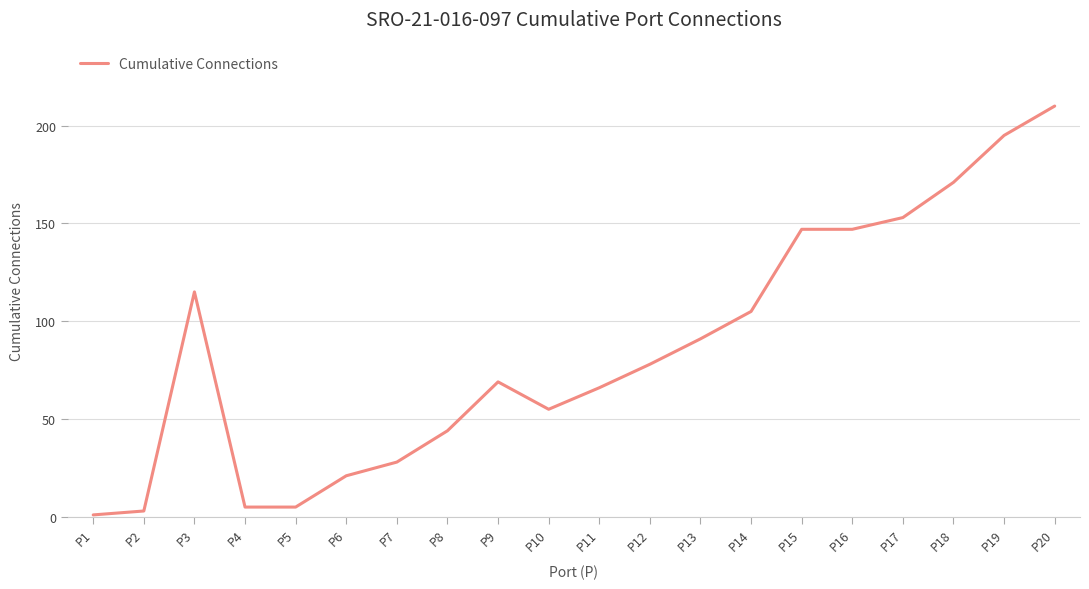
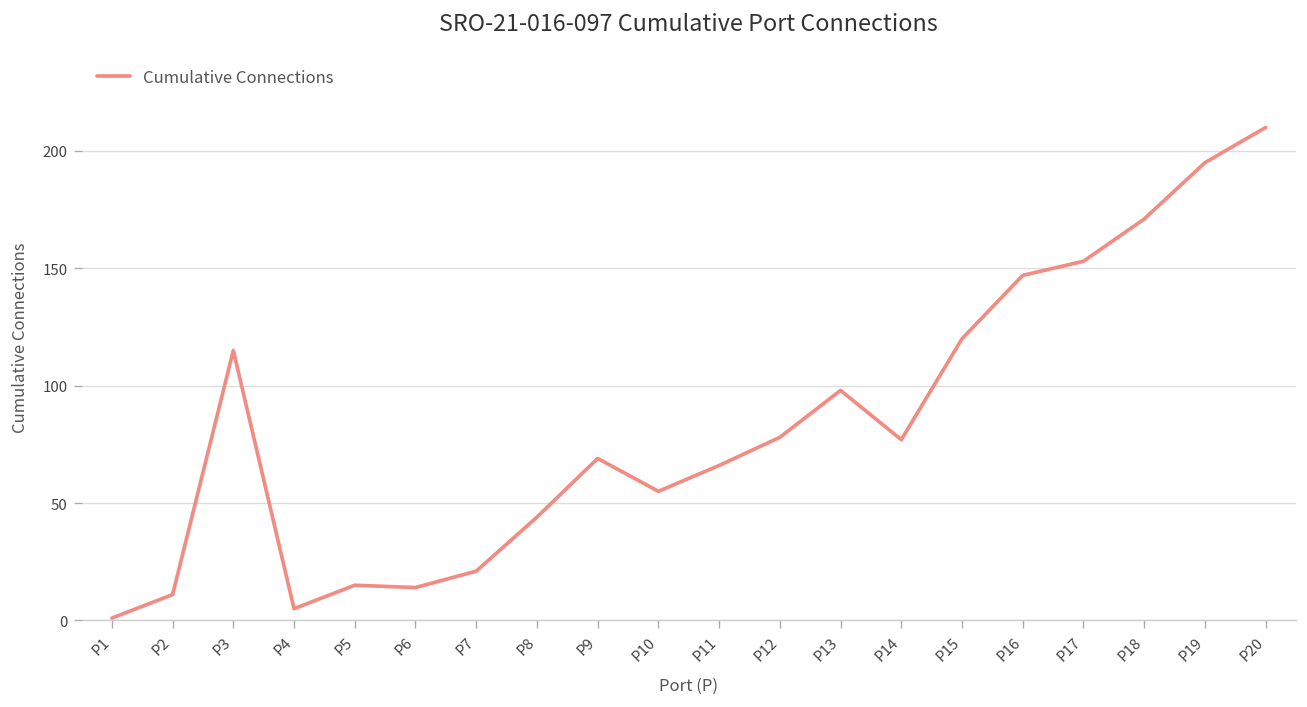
  {
    "P1": 1,
-   "P2": 3,
+   "P2": 11,
    "P3": 115,
    "P4": 5,
-   "P5": 5,
-   "P6": 21,
-   "P7": 28,
+   "P5": 15,
+   "P6": 14,
+   "P7": 21,
    "P8": 44,
    "P9": 69,
    "P10": 55,
    "P11": 66,
    "P12": 78,
-   "P13": 91,
-   "P14": 105,
-   "P15": 147,
+   "P13": 98,
+   "P14": 77,
+   "P15": 120,
    "P16": 147,
    "P17": 153,
    "P18": 171,
    "P19": 195,
    "P20": 210
  }
